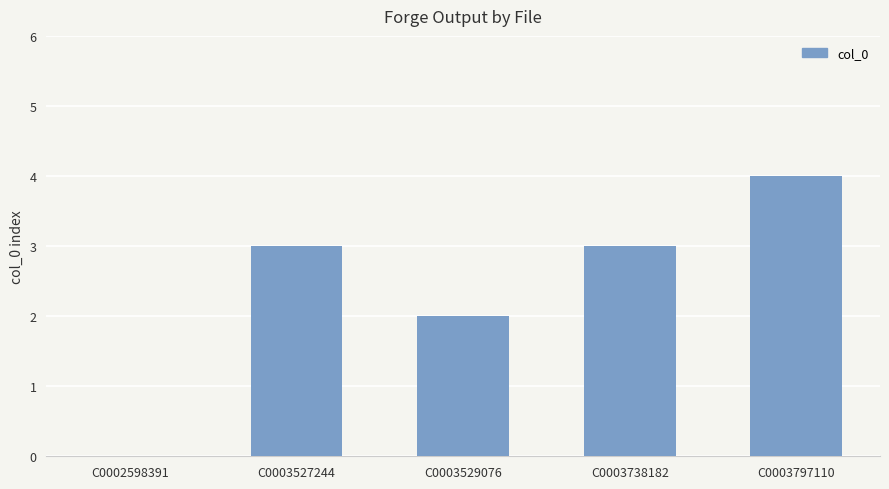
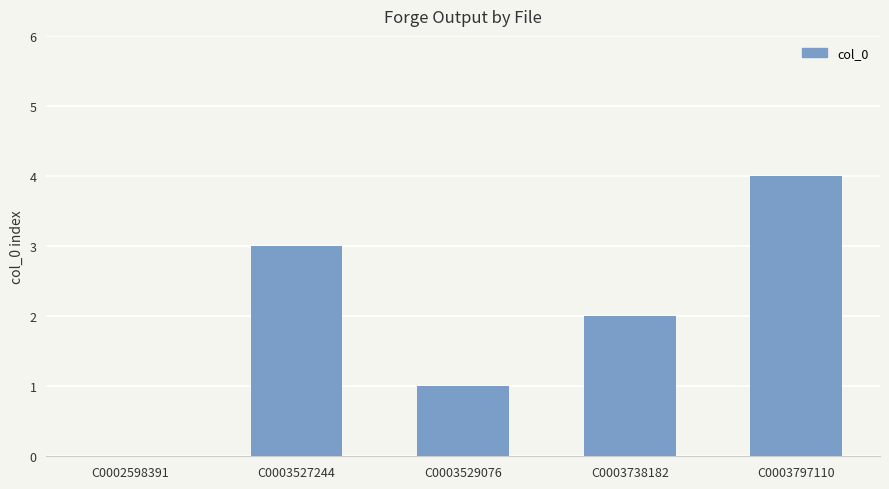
  {
    "C0002598391": 0,
    "C0003527244": 3,
-   "C0003529076": 2,
-   "C0003738182": 3,
+   "C0003529076": 1,
+   "C0003738182": 2,
    "C0003797110": 4
  }
